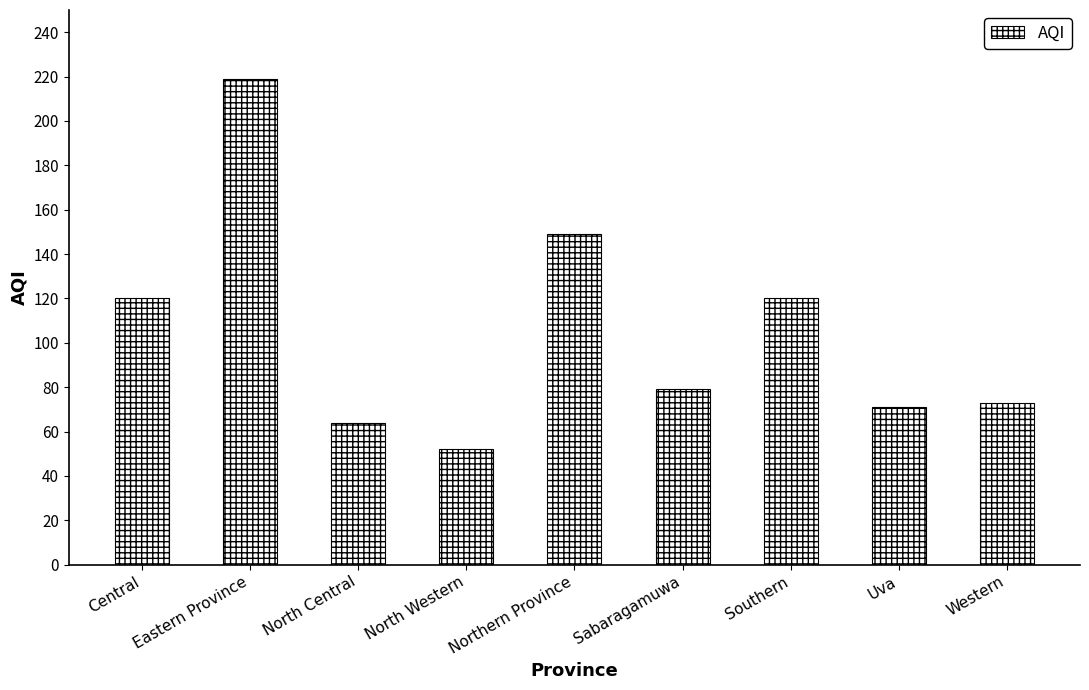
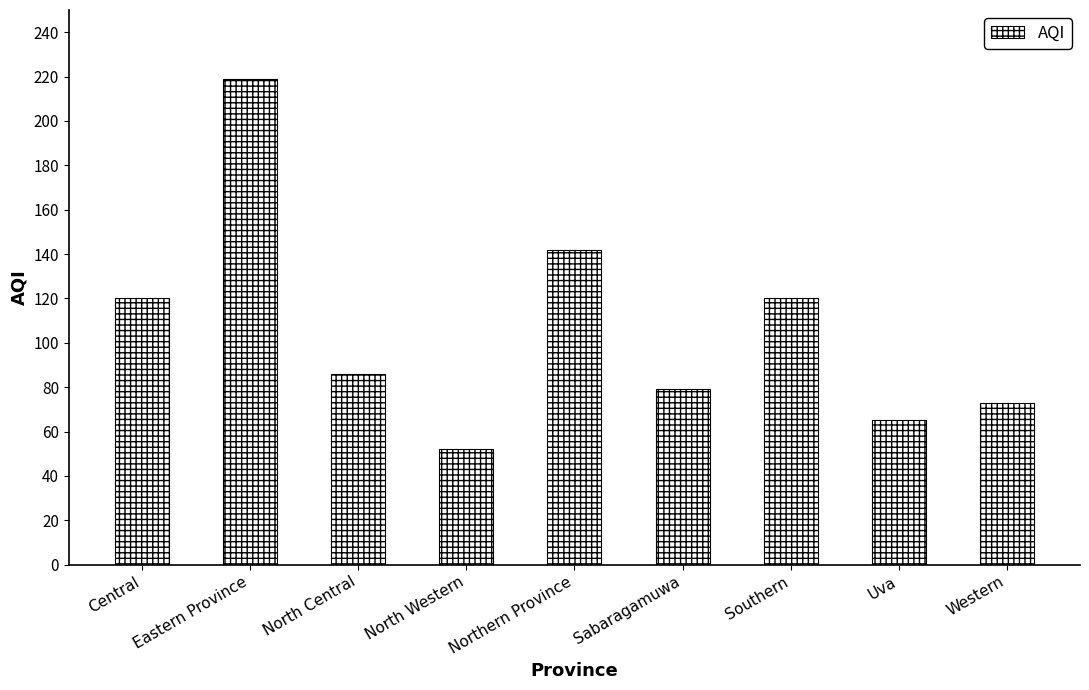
  {
    "Central": 120,
    "Eastern Province": 219,
-   "North Central": 64,
+   "North Central": 86,
    "North Western": 52,
-   "Northern Province": 149,
+   "Northern Province": 142,
    "Sabaragamuwa": 79,
    "Southern": 120,
-   "Uva": 71,
+   "Uva": 65,
    "Western": 73
  }
